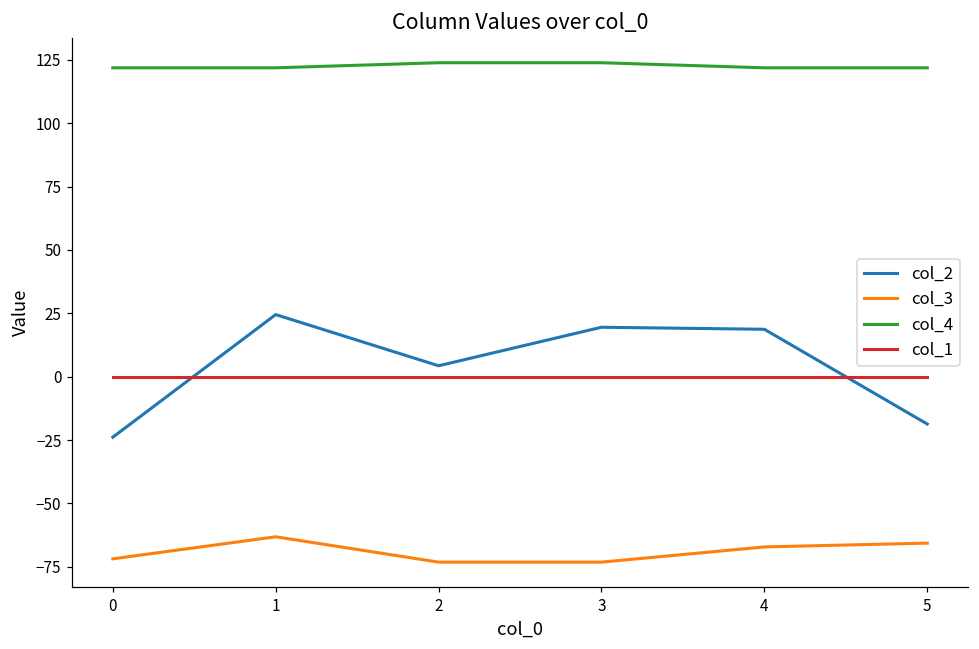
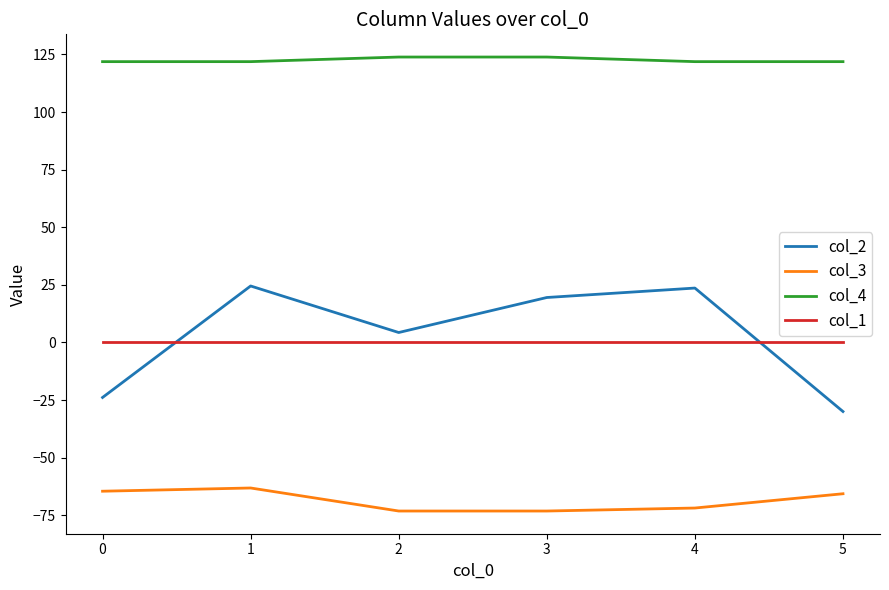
  {
    "col_2": {
      "0": -24,
      "1": 25,
      "2": 4,
      "3": 20,
-     "4": 19,
-     "5": -19
+     "4": 24,
+     "5": -30
    },
    "col_3": {
-     "0": -72,
+     "0": -65,
      "1": -63,
      "2": -73,
      "3": -73,
-     "4": -67,
+     "4": -72,
      "5": -66
    },
    "col_4": {
      "0": 122,
      "1": 122,
      "2": 124,
      "3": 124,
      "4": 122,
      "5": 122
    },
    "col_1": {
      "0": 0,
      "1": 0,
      "2": 0,
      "3": 0,
      "4": 0,
      "5": 0
    }
  }
